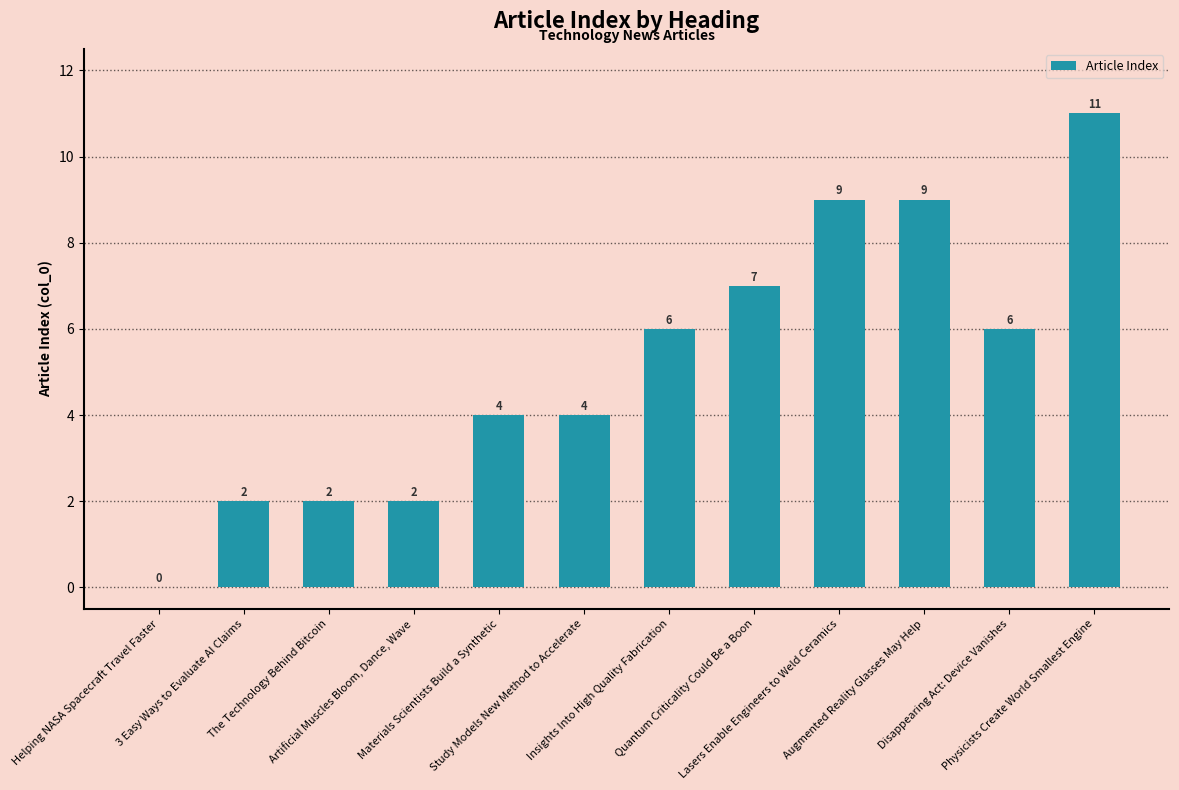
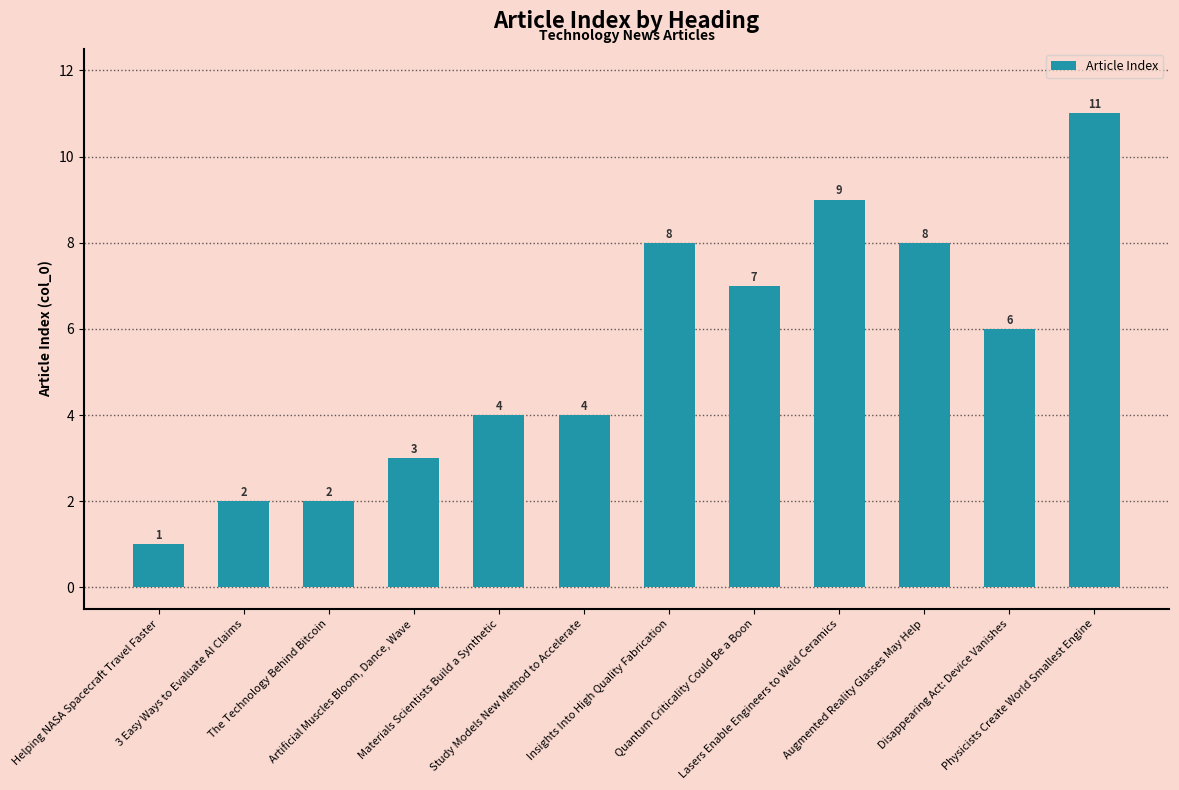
  {
-   "Helping NASA Spacecraft Travel Faster": 0,
+   "Helping NASA Spacecraft Travel Faster": 1,
    "3 Easy Ways to Evaluate AI Claims": 2,
    "The Technology Behind Bitcoin": 2,
-   "Artificial Muscles Bloom, Dance, Wave": 2,
+   "Artificial Muscles Bloom, Dance, Wave": 3,
    "Materials Scientists Build a Synthetic": 4,
    "Study Models New Method to Accelerate": 4,
-   "Insights Into High Quality Fabrication": 6,
+   "Insights Into High Quality Fabrication": 8,
    "Quantum Criticality Could Be a Boon": 7,
    "Lasers Enable Engineers to Weld Ceramics": 9,
-   "Augmented Reality Glasses May Help": 9,
+   "Augmented Reality Glasses May Help": 8,
    "Disappearing Act: Device Vanishes": 6,
    "Physicists Create World Smallest Engine": 11
  }
